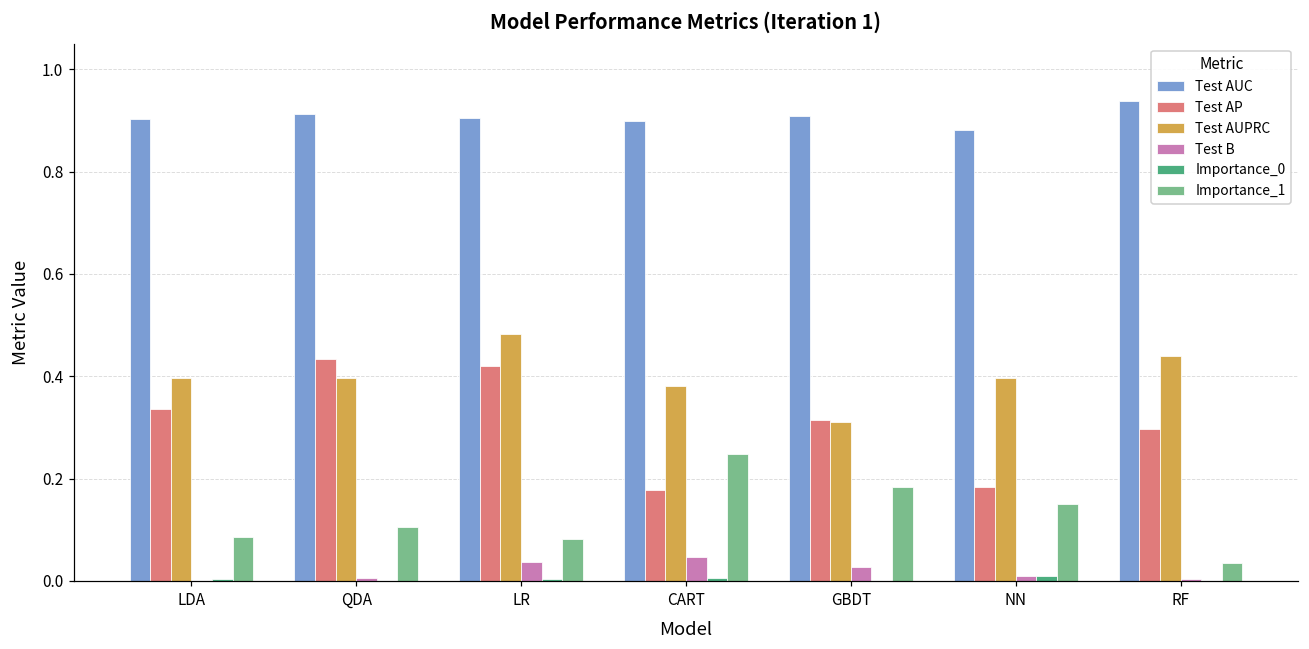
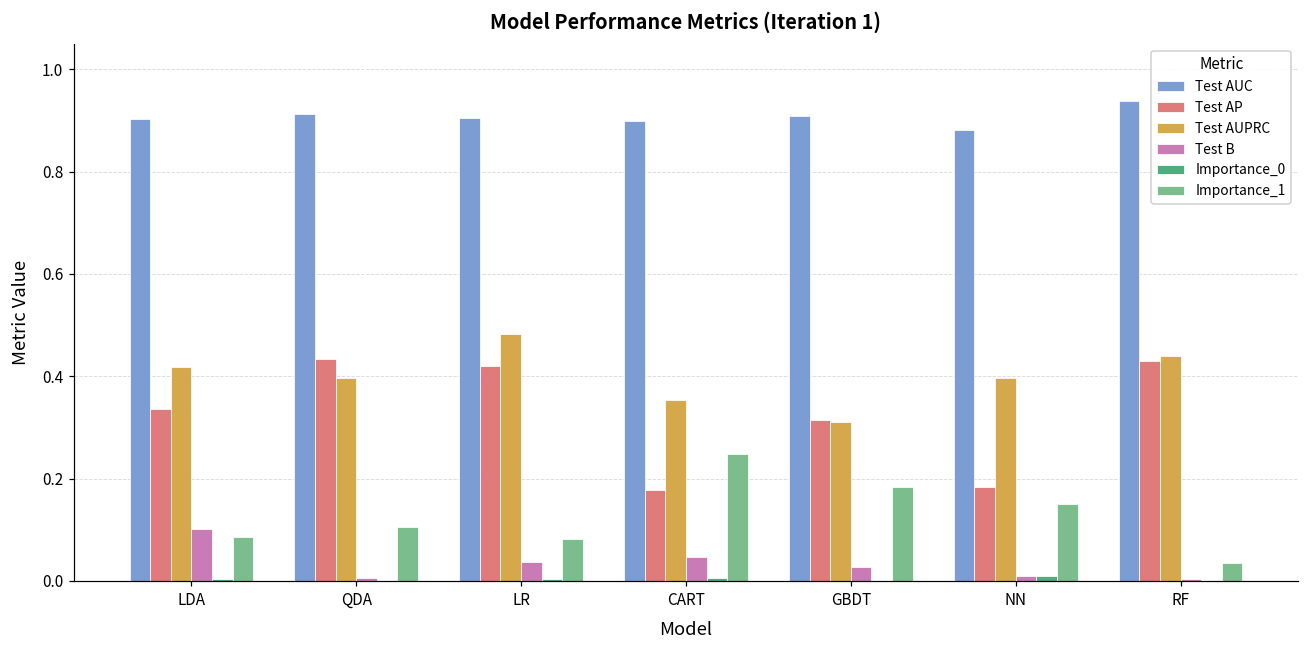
  {
    "Test AUC": {
      "LDA": 0.90,
      "QDA": 0.91,
      "LR": 0.90,
      "CART": 0.90,
      "GBDT": 0.91,
      "NN": 0.88,
      "RF": 0.94
    },
    "Test AP": {
      "LDA": 0.34,
      "QDA": 0.43,
      "LR": 0.42,
      "CART": 0.18,
      "GBDT": 0.31,
      "NN": 0.18,
-     "RF": 0.30
+     "RF": 0.43
    },
    "Test AUPRC": {
-     "LDA": 0.40,
+     "LDA": 0.42,
      "QDA": 0.40,
      "LR": 0.48,
-     "CART": 0.38,
+     "CART": 0.35,
      "GBDT": 0.31,
      "NN": 0.40,
      "RF": 0.44
    },
    "Test B": {
-     "LDA": 0.00,
+     "LDA": 0.10,
      "QDA": 0.01,
      "LR": 0.04,
      "CART": 0.05,
      "GBDT": 0.03,
      "NN": 0.01
    }
  }
